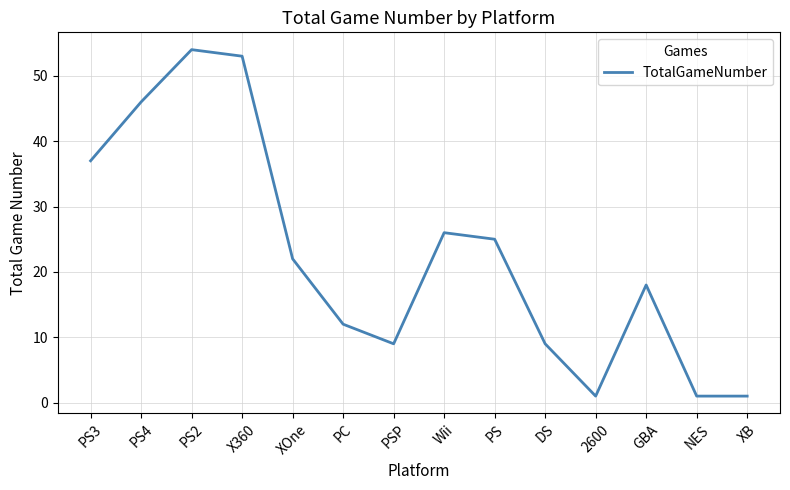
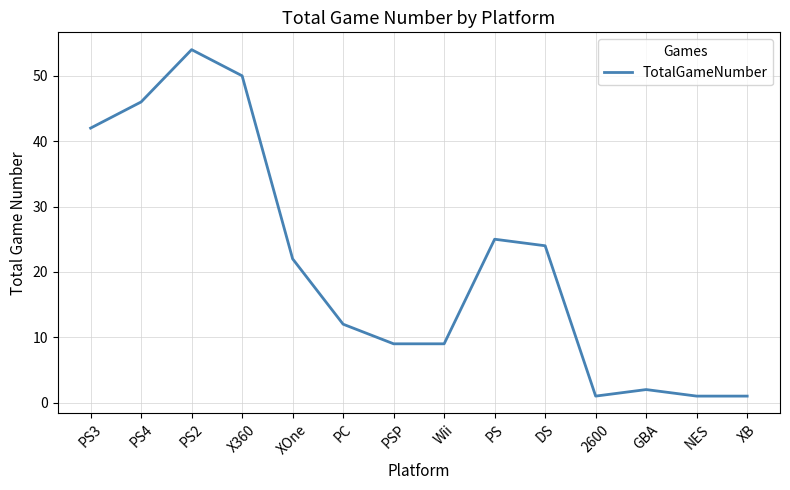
  {
-   "PS3": 37,
+   "PS3": 42,
    "PS4": 46,
    "PS2": 54,
-   "X360": 53,
+   "X360": 50,
    "XOne": 22,
    "PC": 12,
    "PSP": 9,
-   "Wii": 26,
+   "Wii": 9,
    "PS": 25,
-   "DS": 9,
+   "DS": 24,
    "2600": 1,
-   "GBA": 18,
+   "GBA": 2,
    "NES": 1,
    "XB": 1
  }
